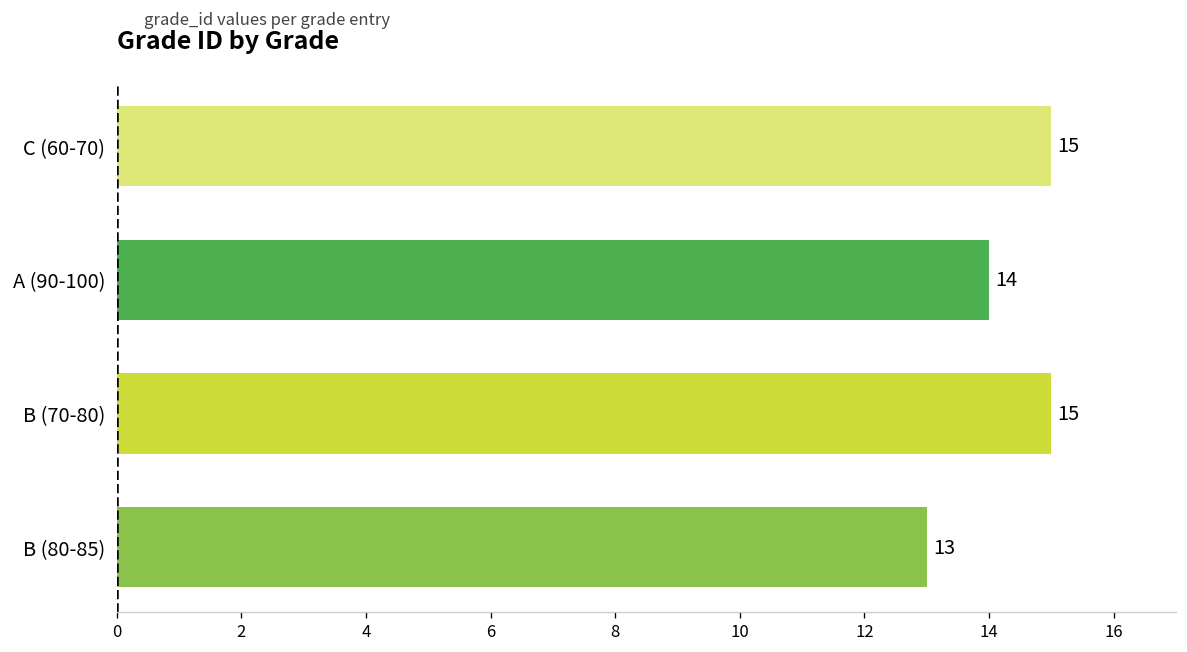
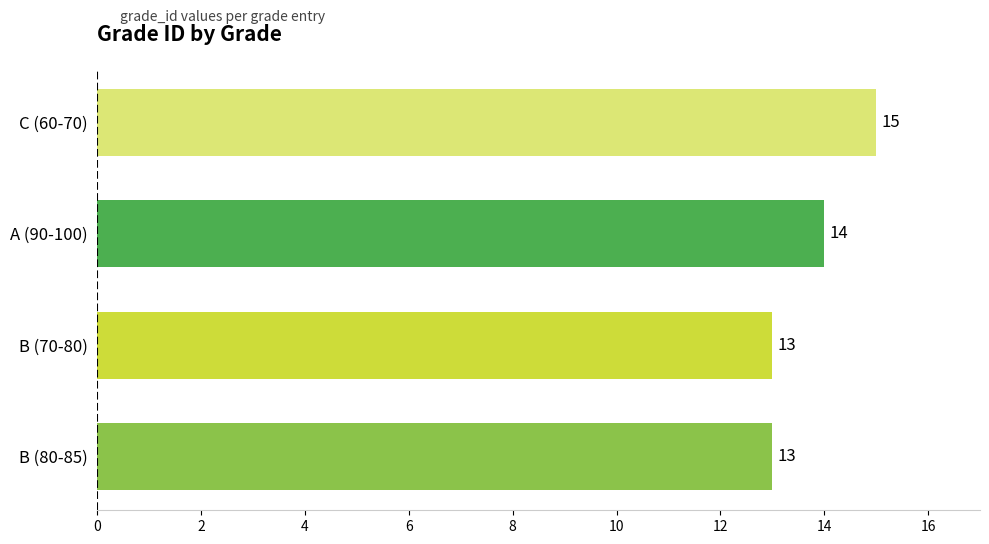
  {
    "C (60-70)": 15,
    "A (90-100)": 14,
-   "B (70-80)": 15,
+   "B (70-80)": 13,
    "B (80-85)": 13
  }
